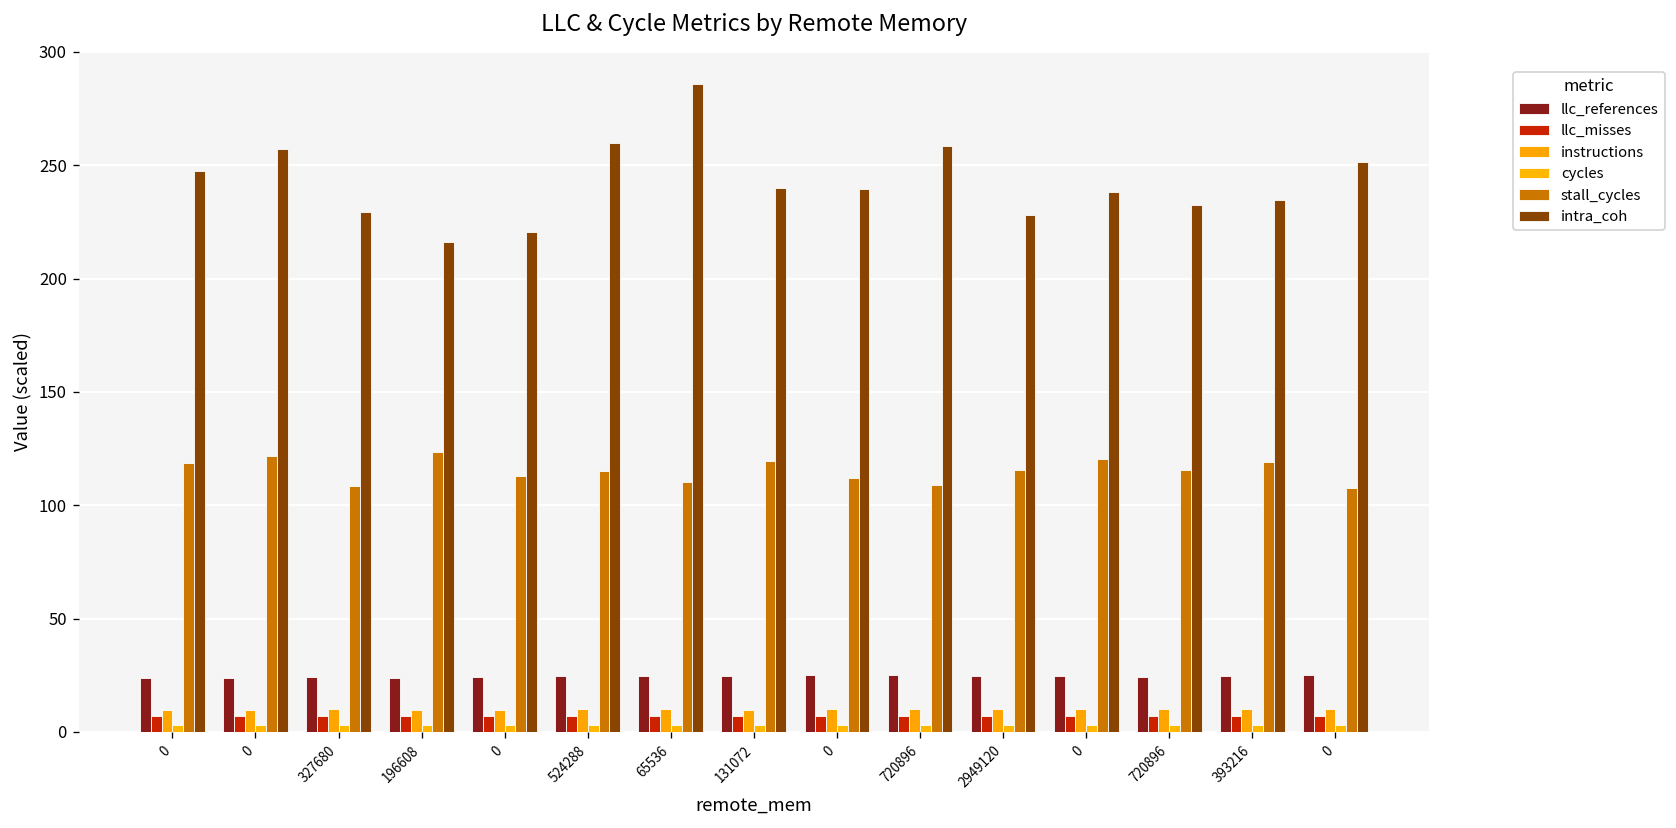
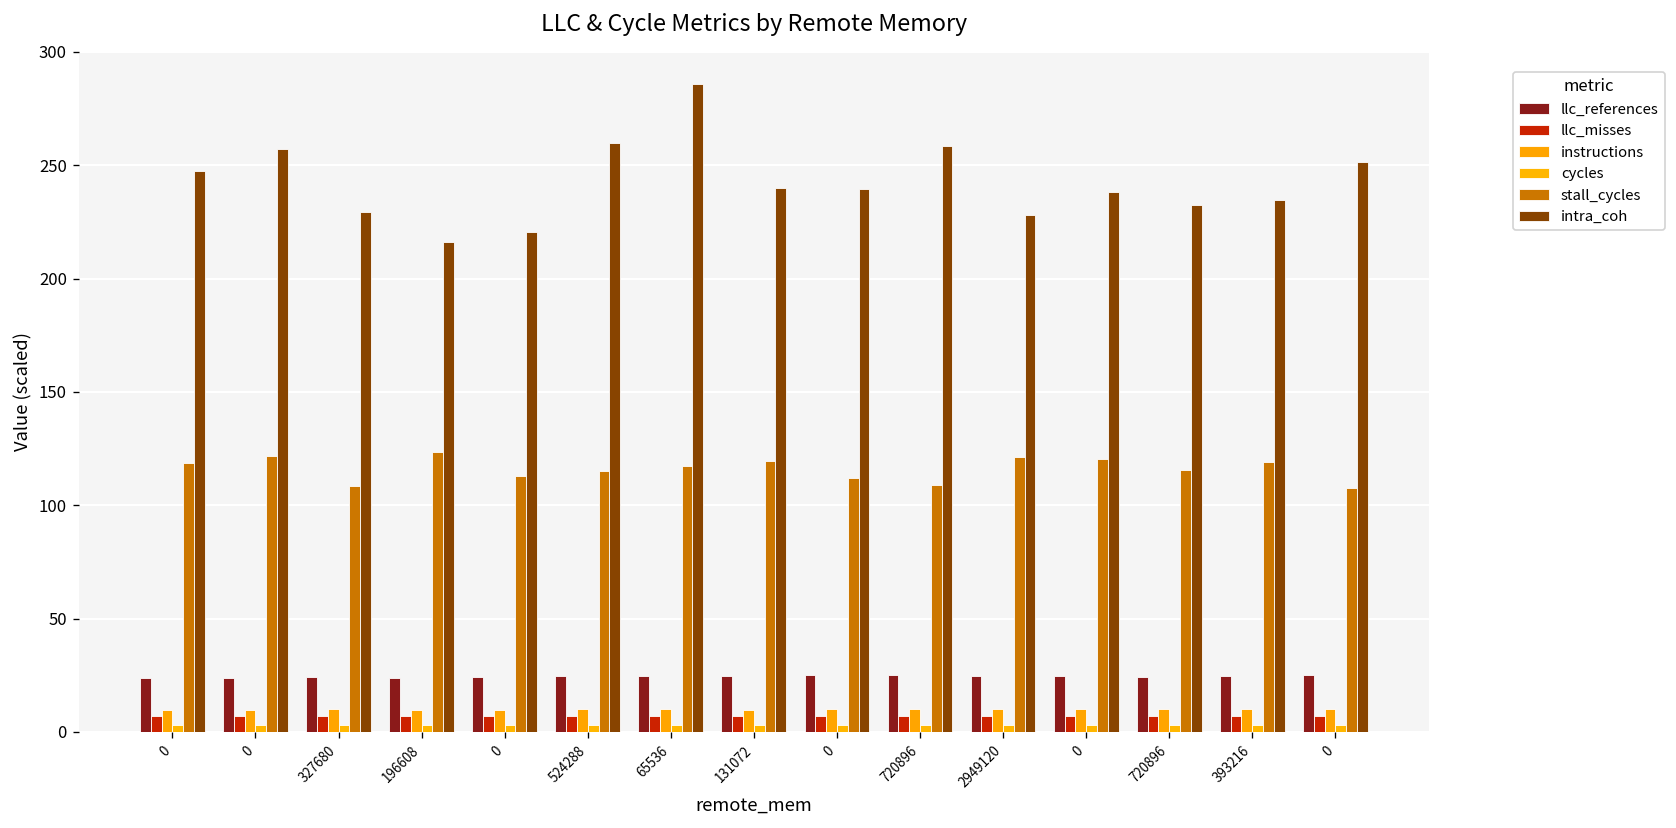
  {
    "llc_misses": {
      "327680": 7,
      "196608": 7,
      "524288": 7,
      "65536": 7,
      "131072": 7,
      "2949120": 7,
      "393216": 7
    },
    "stall_cycles": {
      "327680": 108,
      "196608": 123,
      "524288": 115,
-     "65536": 110,
+     "65536": 118,
      "131072": 120,
-     "2949120": 115,
+     "2949120": 121,
      "393216": 119
    }
  }
